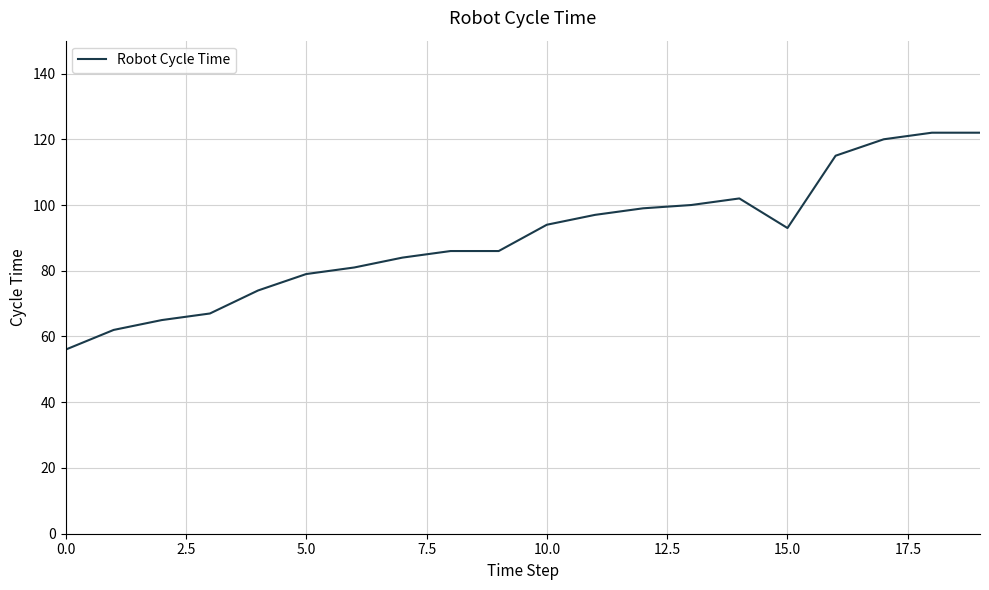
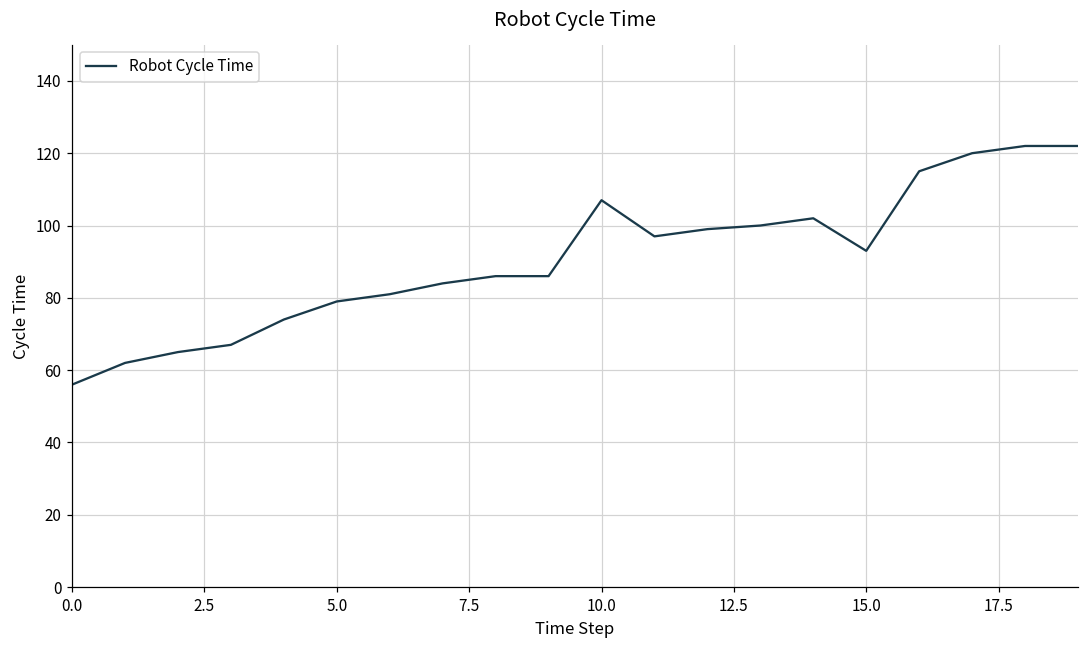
  {
    "0.0": 56,
    "5.0": 79,
-   "10.0": 94,
+   "10.0": 107,
    "15.0": 93
  }
